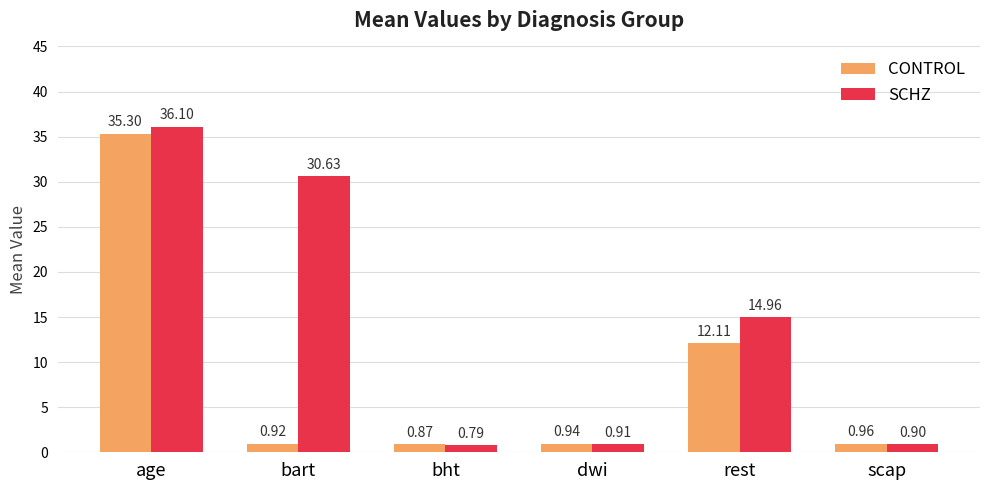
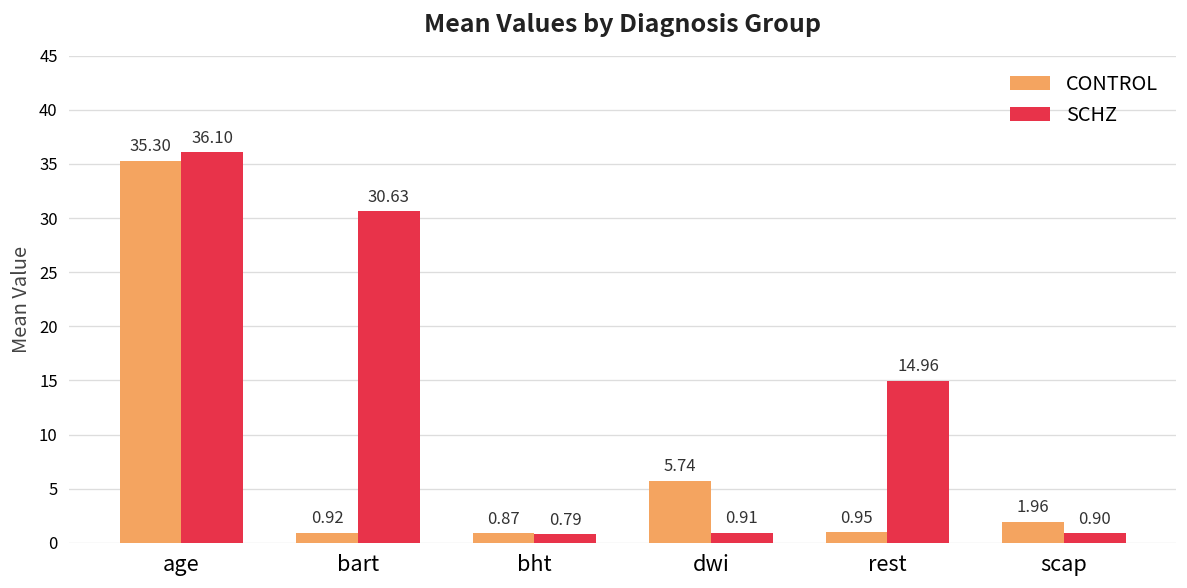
  {
    "CONTROL": {
      "age": 35.30,
      "bart": 0.92,
      "bht": 0.87,
-     "dwi": 0.94,
-     "rest": 12.11,
-     "scap": 0.96
+     "dwi": 5.74,
+     "rest": 0.95,
+     "scap": 1.96
    },
    "SCHZ": {
      "age": 36.10,
      "bart": 30.63,
      "bht": 0.79,
      "dwi": 0.91,
      "rest": 14.96,
      "scap": 0.90
    }
  }
